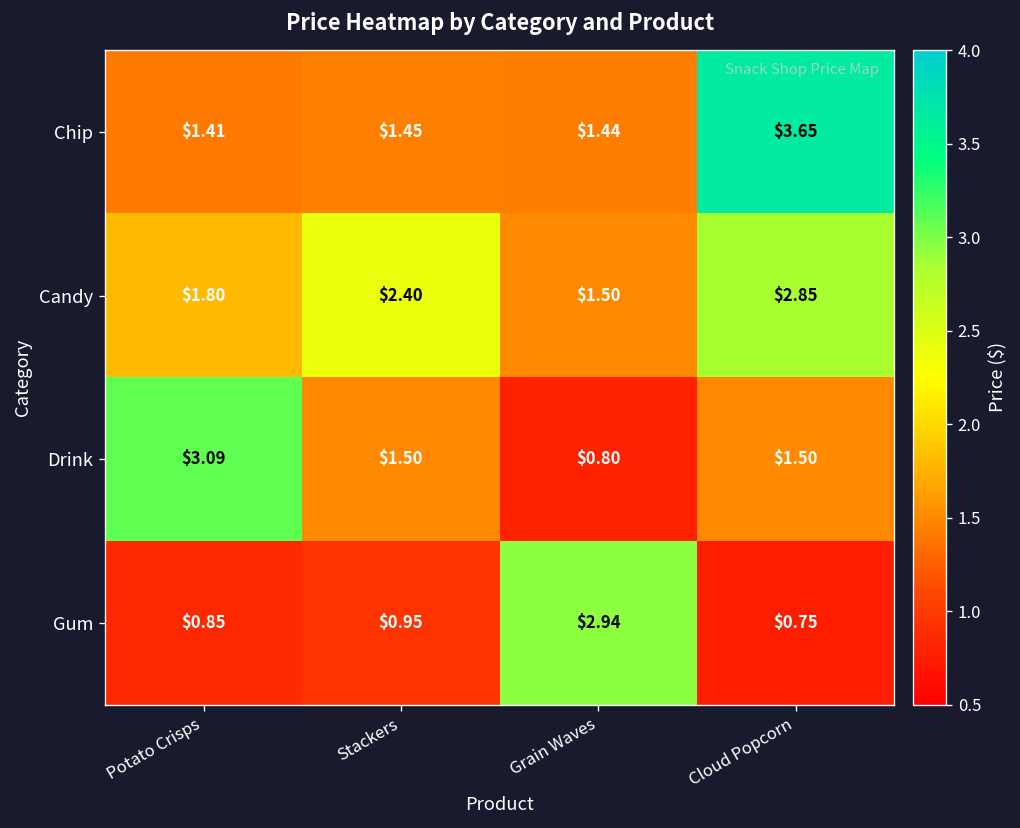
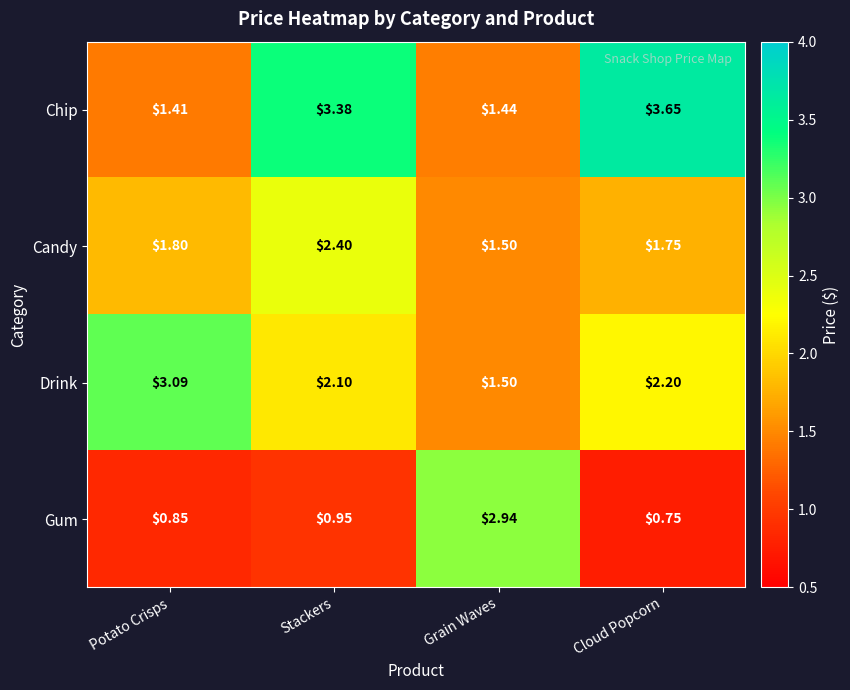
  {
    "Chip": {
      "Potato Crisps": "$1.41",
-     "Stackers": "$1.45",
+     "Stackers": "$3.38",
      "Grain Waves": "$1.44"
    },
    "Candy": {
      "Potato Crisps": "$1.80",
      "Stackers": "$2.40",
      "Grain Waves": "$1.50",
-     "Cloud Popcorn": "$2.85"
+     "Cloud Popcorn": "$1.75"
    },
    "Drink": {
      "Potato Crisps": "$3.09",
-     "Stackers": "$1.50",
-     "Grain Waves": "$0.80",
-     "Cloud Popcorn": "$1.50"
+     "Stackers": "$2.10",
+     "Grain Waves": "$1.50",
+     "Cloud Popcorn": "$2.20"
    },
    "Gum": {
      "Potato Crisps": "$0.85",
      "Stackers": "$0.95",
      "Grain Waves": "$2.94",
      "Cloud Popcorn": "$0.75"
    }
  }
